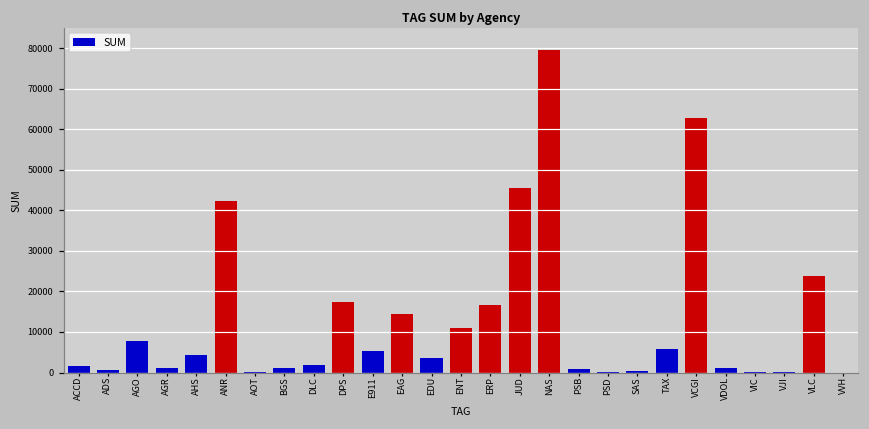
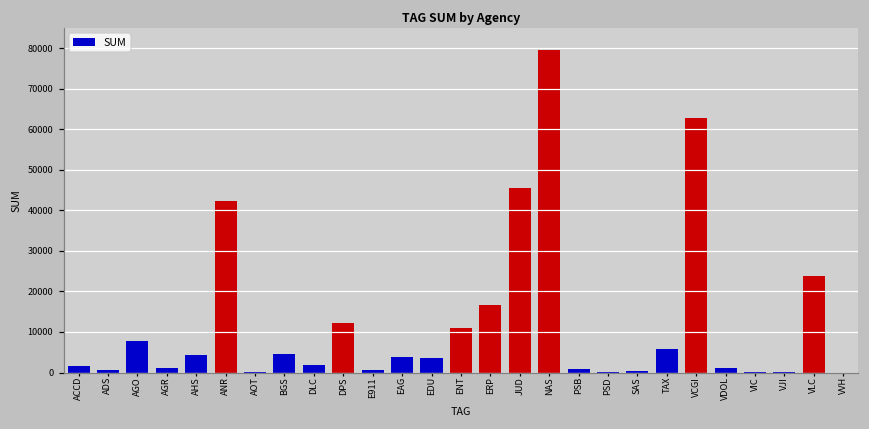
  {
    "ACCD": 2000,
    "ADS": 1000,
    "AGO": 8000,
    "AGR": 1000,
    "AHS": 4000,
    "ANR": 42000,
-   "BGS": 1000,
+   "BGS": 5000,
    "DLC": 2000,
-   "DPS": 17000,
-   "E911": 5000,
-   "EAG": 14000,
+   "DPS": 12000,
+   "E911": 1000,
+   "EAG": 4000,
    "EDU": 3000,
    "ENT": 11000,
    "ERP": 17000,
    "JUD": 46000,
    "NAS": 79000,
    "PSB": 1000,
    "TAX": 6000,
    "VCGI": 63000,
    "VDOL": 1000,
    "VLC": 24000
  }
